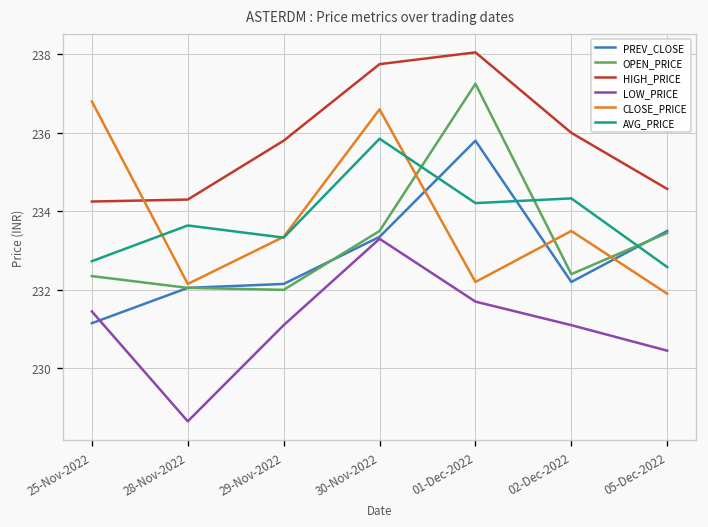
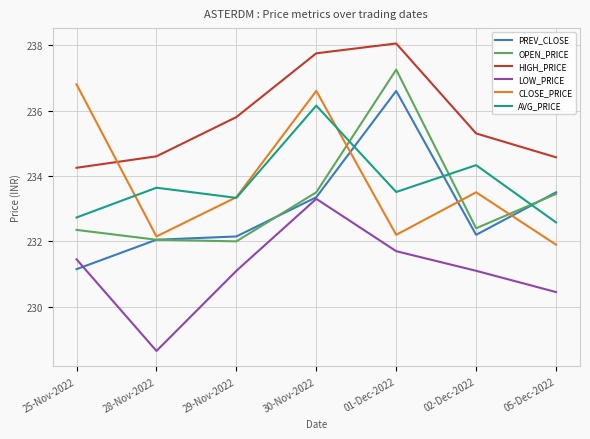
  {
    "PREV_CLOSE": {
      "25-Nov-2022": 231.2,
      "29-Nov-2022": 232.2,
-     "01-Dec-2022": 235.8,
+     "01-Dec-2022": 236.6,
      "02-Dec-2022": 232.2
    },
    "OPEN_PRICE": {
      "25-Nov-2022": 232.4,
      "29-Nov-2022": 232.0,
      "30-Nov-2022": 233.5,
      "01-Dec-2022": 237.3,
      "02-Dec-2022": 232.4
    },
    "HIGH_PRICE": {
      "25-Nov-2022": 234.3,
-     "28-Nov-2022": 234.3,
+     "28-Nov-2022": 234.6,
      "29-Nov-2022": 235.8,
      "30-Nov-2022": 237.8,
      "01-Dec-2022": 238.1,
-     "02-Dec-2022": 236.0,
+     "02-Dec-2022": 235.3,
      "05-Dec-2022": 234.6
    },
    "LOW_PRICE": {
      "25-Nov-2022": 231.5,
      "28-Nov-2022": 228.7,
      "29-Nov-2022": 231.1,
      "01-Dec-2022": 231.7,
      "02-Dec-2022": 231.1,
      "05-Dec-2022": 230.5
    },
    "CLOSE_PRICE": {
      "25-Nov-2022": 236.8,
      "28-Nov-2022": 232.2,
      "30-Nov-2022": 236.6,
      "01-Dec-2022": 232.2,
      "02-Dec-2022": 233.5,
      "05-Dec-2022": 231.9
    },
    "AVG_PRICE": {
      "25-Nov-2022": 232.7,
      "28-Nov-2022": 233.6,
-     "30-Nov-2022": 235.9,
-     "01-Dec-2022": 234.2,
+     "30-Nov-2022": 236.2,
+     "01-Dec-2022": 233.5,
      "02-Dec-2022": 234.3,
      "05-Dec-2022": 232.6
    }
  }
